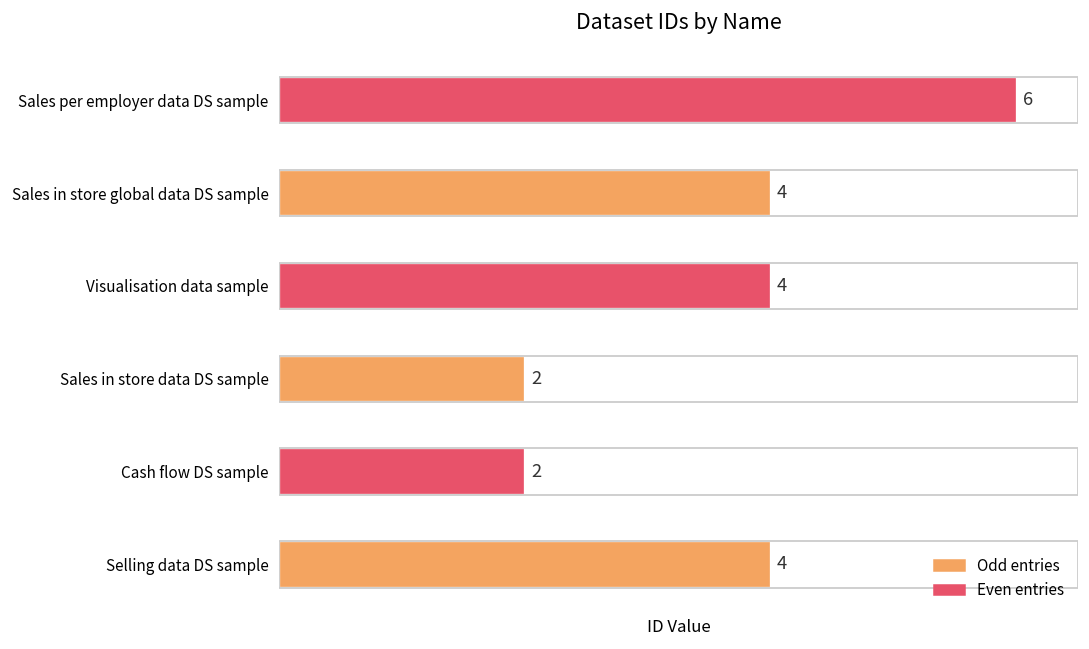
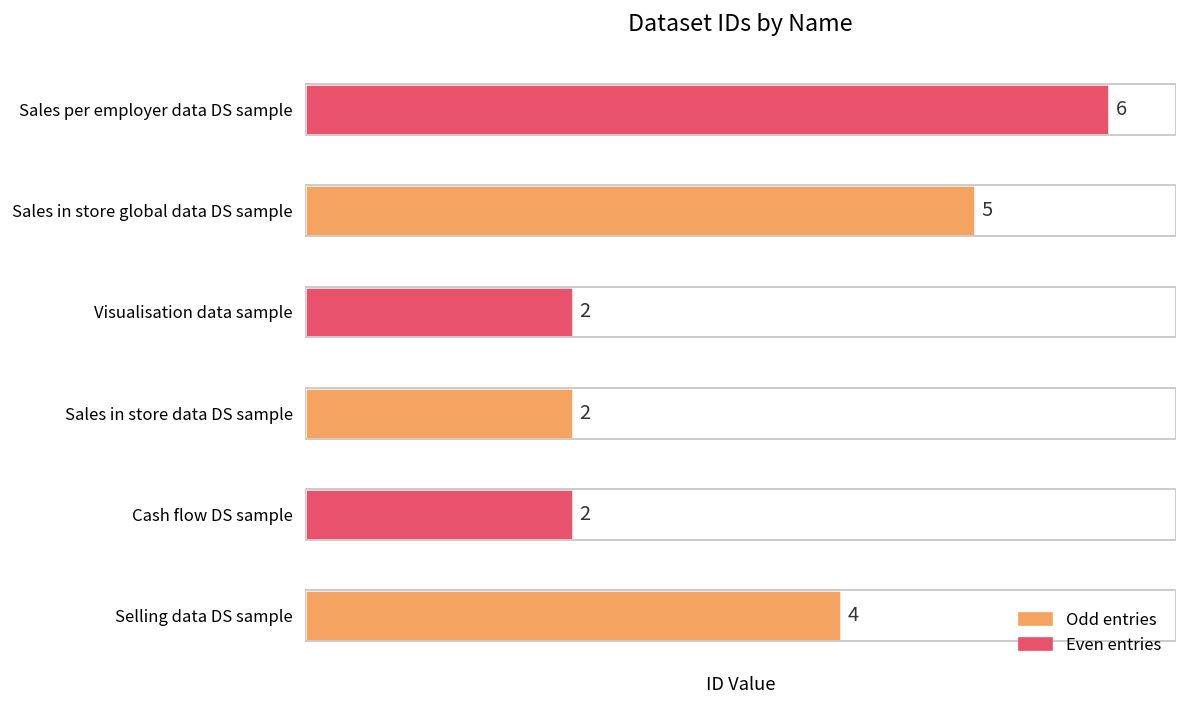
  {
    "Sales per employer data DS sample": 6,
-   "Sales in store global data DS sample": 4,
-   "Visualisation data sample": 4,
+   "Sales in store global data DS sample": 5,
+   "Visualisation data sample": 2,
    "Sales in store data DS sample": 2,
    "Cash flow DS sample": 2,
    "Selling data DS sample": 4
  }
